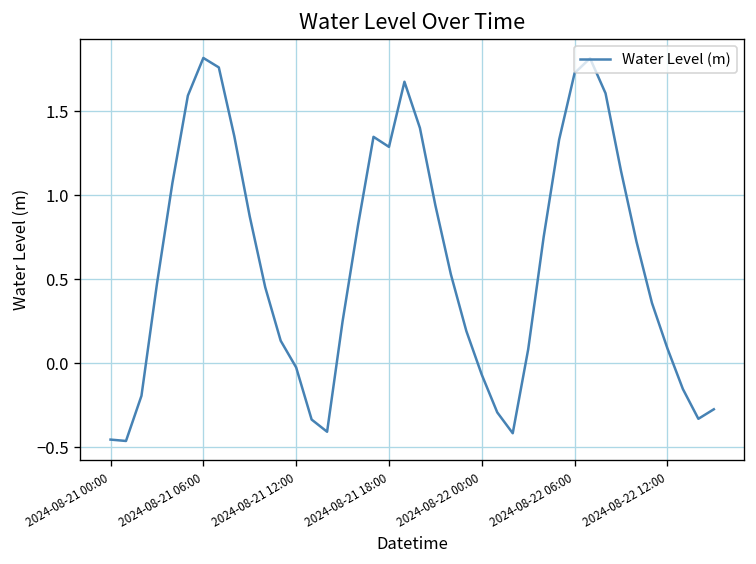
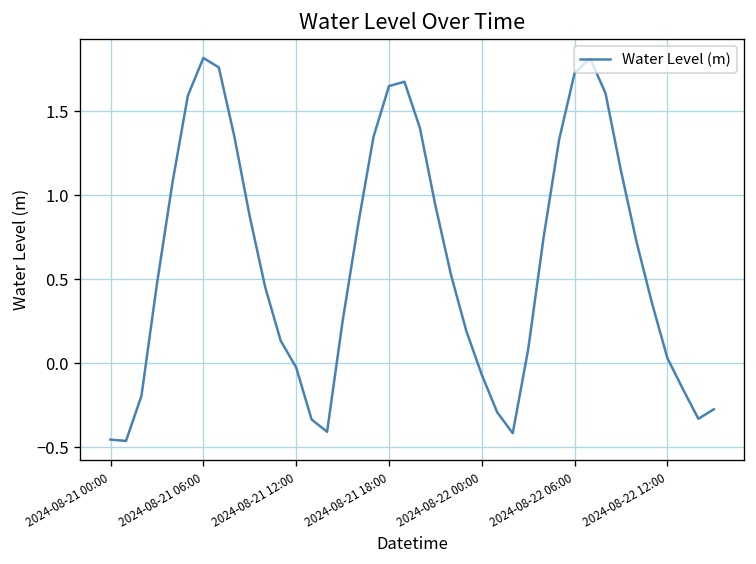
  {
    "2024-08-21 00:00": -0.46,
    "2024-08-21 06:00": 1.82,
    "2024-08-21 12:00": -0.03,
-   "2024-08-21 18:00": 1.29,
+   "2024-08-21 18:00": 1.65,
    "2024-08-22 00:00": -0.07,
-   "2024-08-22 12:00": 0.09
+   "2024-08-22 12:00": 0.03
  }
